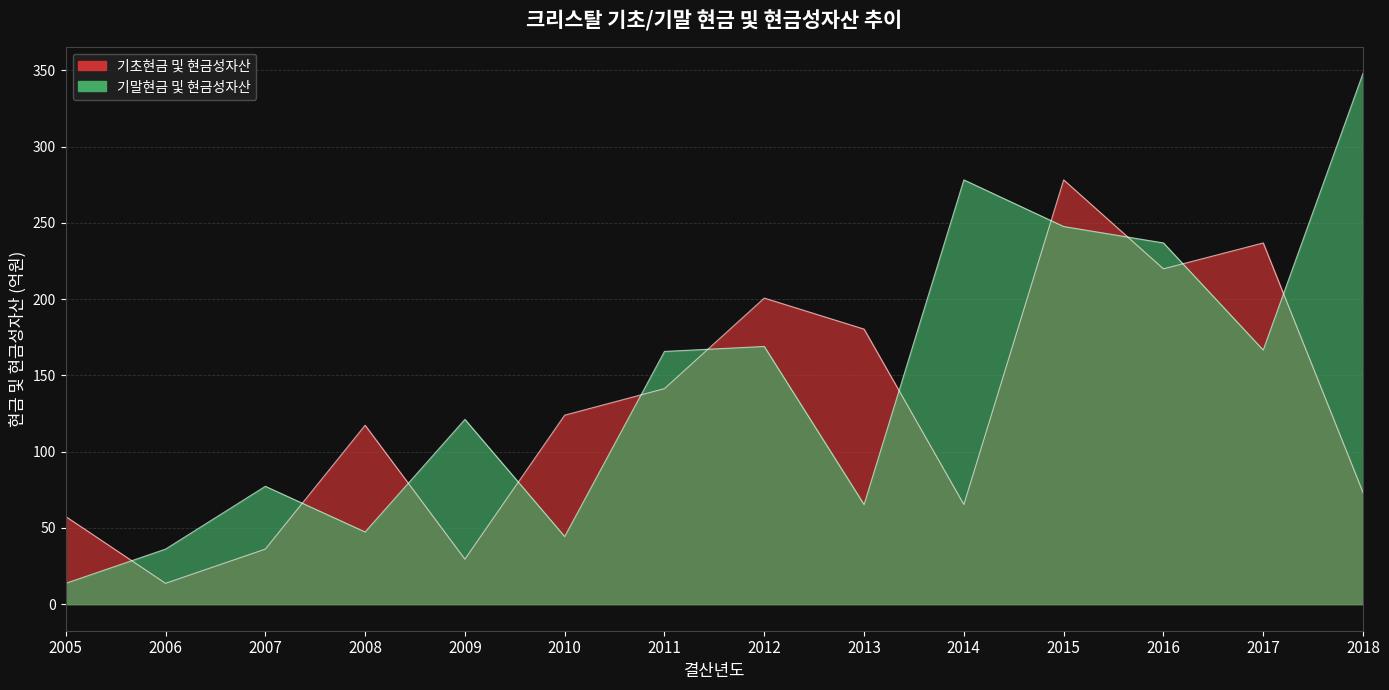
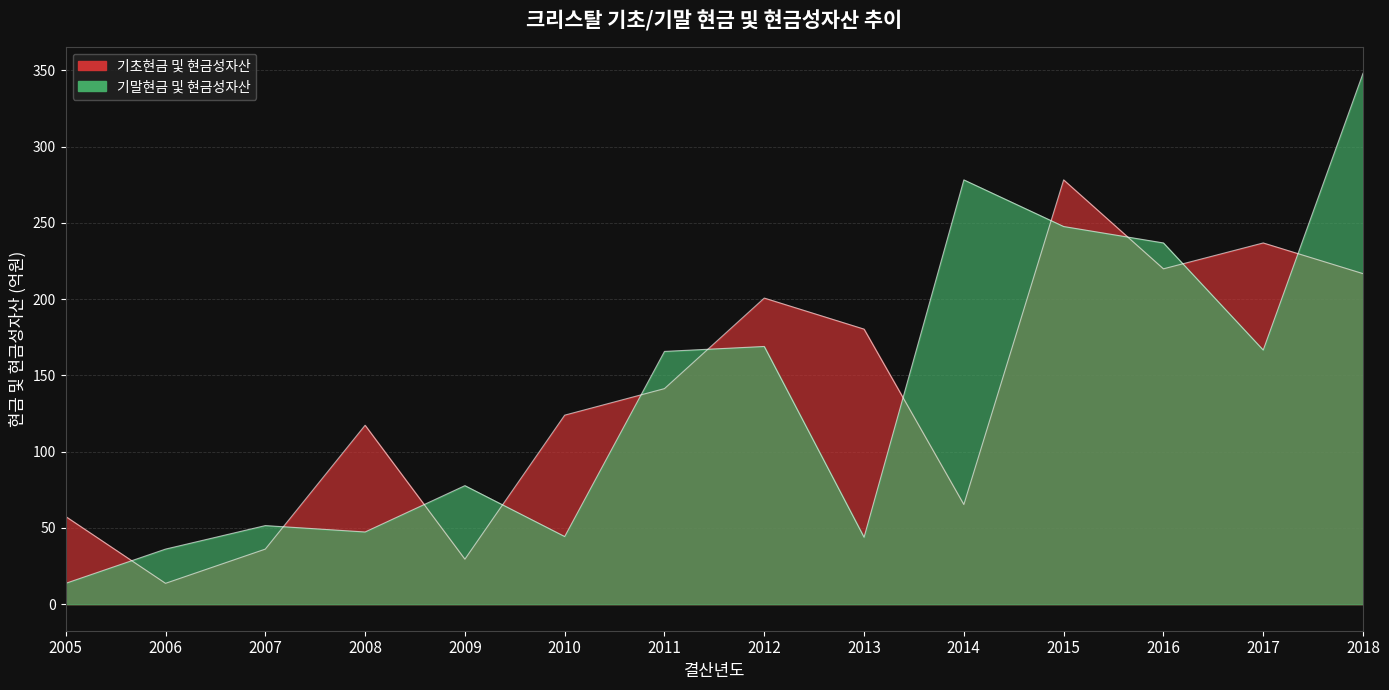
  {
    "기초현금 및 현금성자산": {
      "2005": 57,
      "2006": 14,
      "2007": 36,
      "2008": 117,
      "2009": 30,
      "2010": 124,
      "2011": 141,
      "2012": 201,
      "2013": 180,
      "2014": 65,
      "2015": 278,
      "2016": 220,
      "2017": 237,
-     "2018": 73
+     "2018": 217
    },
    "기말현금 및 현금성자산": {
      "2005": 14,
      "2006": 36,
-     "2007": 77,
+     "2007": 52,
      "2008": 47,
-     "2009": 121,
+     "2009": 78,
      "2010": 44,
      "2011": 166,
      "2012": 169,
-     "2013": 65,
+     "2013": 44,
      "2014": 278,
      "2015": 248,
      "2016": 237,
      "2017": 167,
      "2018": 348
    }
  }
